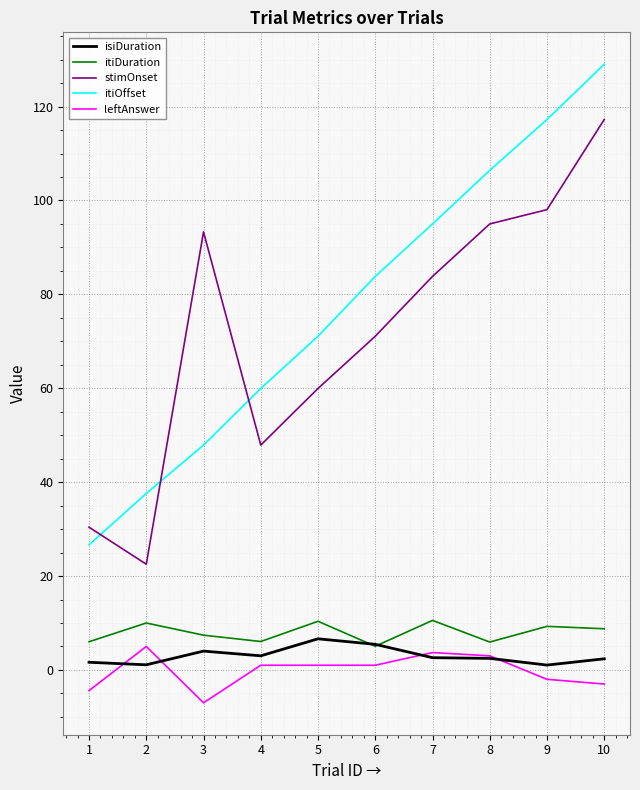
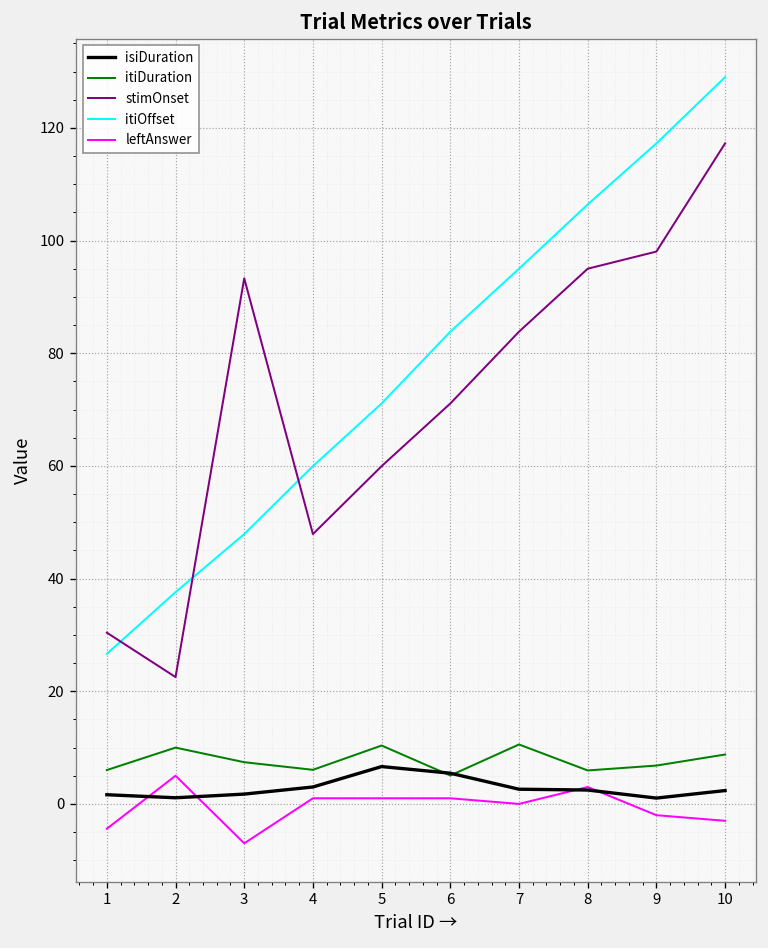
  {
    "isiDuration": {
      "1": 2,
      "2": 1,
-     "3": 4,
+     "3": 2,
      "4": 3,
      "5": 7,
      "7": 3,
      "8": 2,
      "9": 1,
      "10": 2
    },
    "itiDuration": {
      "1": 6,
      "2": 10,
      "3": 7,
      "4": 6,
      "5": 10,
      "7": 11,
      "8": 6,
-     "9": 9,
+     "9": 7,
      "10": 9
    },
    "stimOnset": {
      "1": 30,
      "2": 23,
      "3": 93,
      "4": 48,
      "5": 60,
      "6": 71,
      "7": 84,
      "8": 95,
      "9": 98,
      "10": 117
    },
    "itiOffset": {
      "1": 27,
      "2": 38,
      "3": 48,
      "4": 60,
      "5": 71,
      "6": 84,
      "7": 95,
      "8": 106,
      "9": 117,
      "10": 129
    },
    "leftAnswer": {
      "1": -4,
      "2": 5,
      "3": -7,
      "4": 1,
      "5": 1,
      "6": 1,
-     "7": 4,
+     "7": 0,
      "8": 3,
      "9": -2,
      "10": -3
    }
  }
